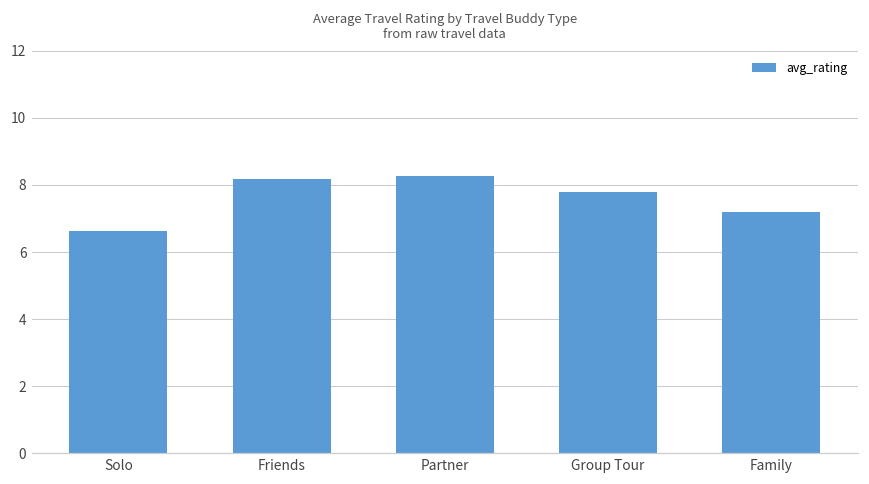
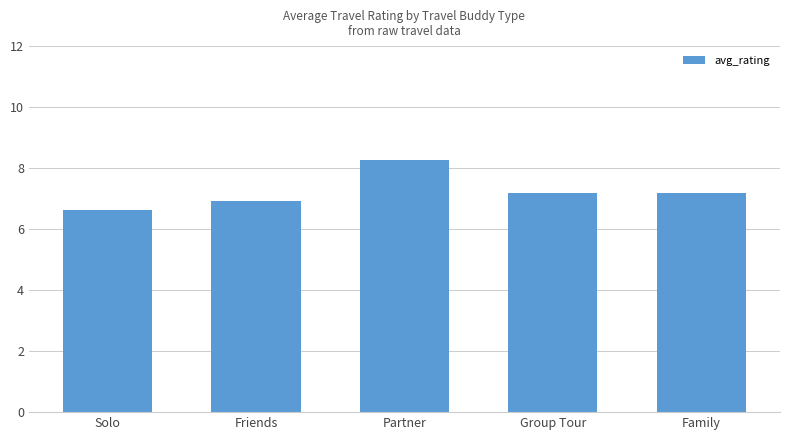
  {
    "Solo": 6.6,
-   "Friends": 8.2,
+   "Friends": 6.9,
    "Partner": 8.3,
-   "Group Tour": 7.8,
+   "Group Tour": 7.2,
    "Family": 7.2
  }
